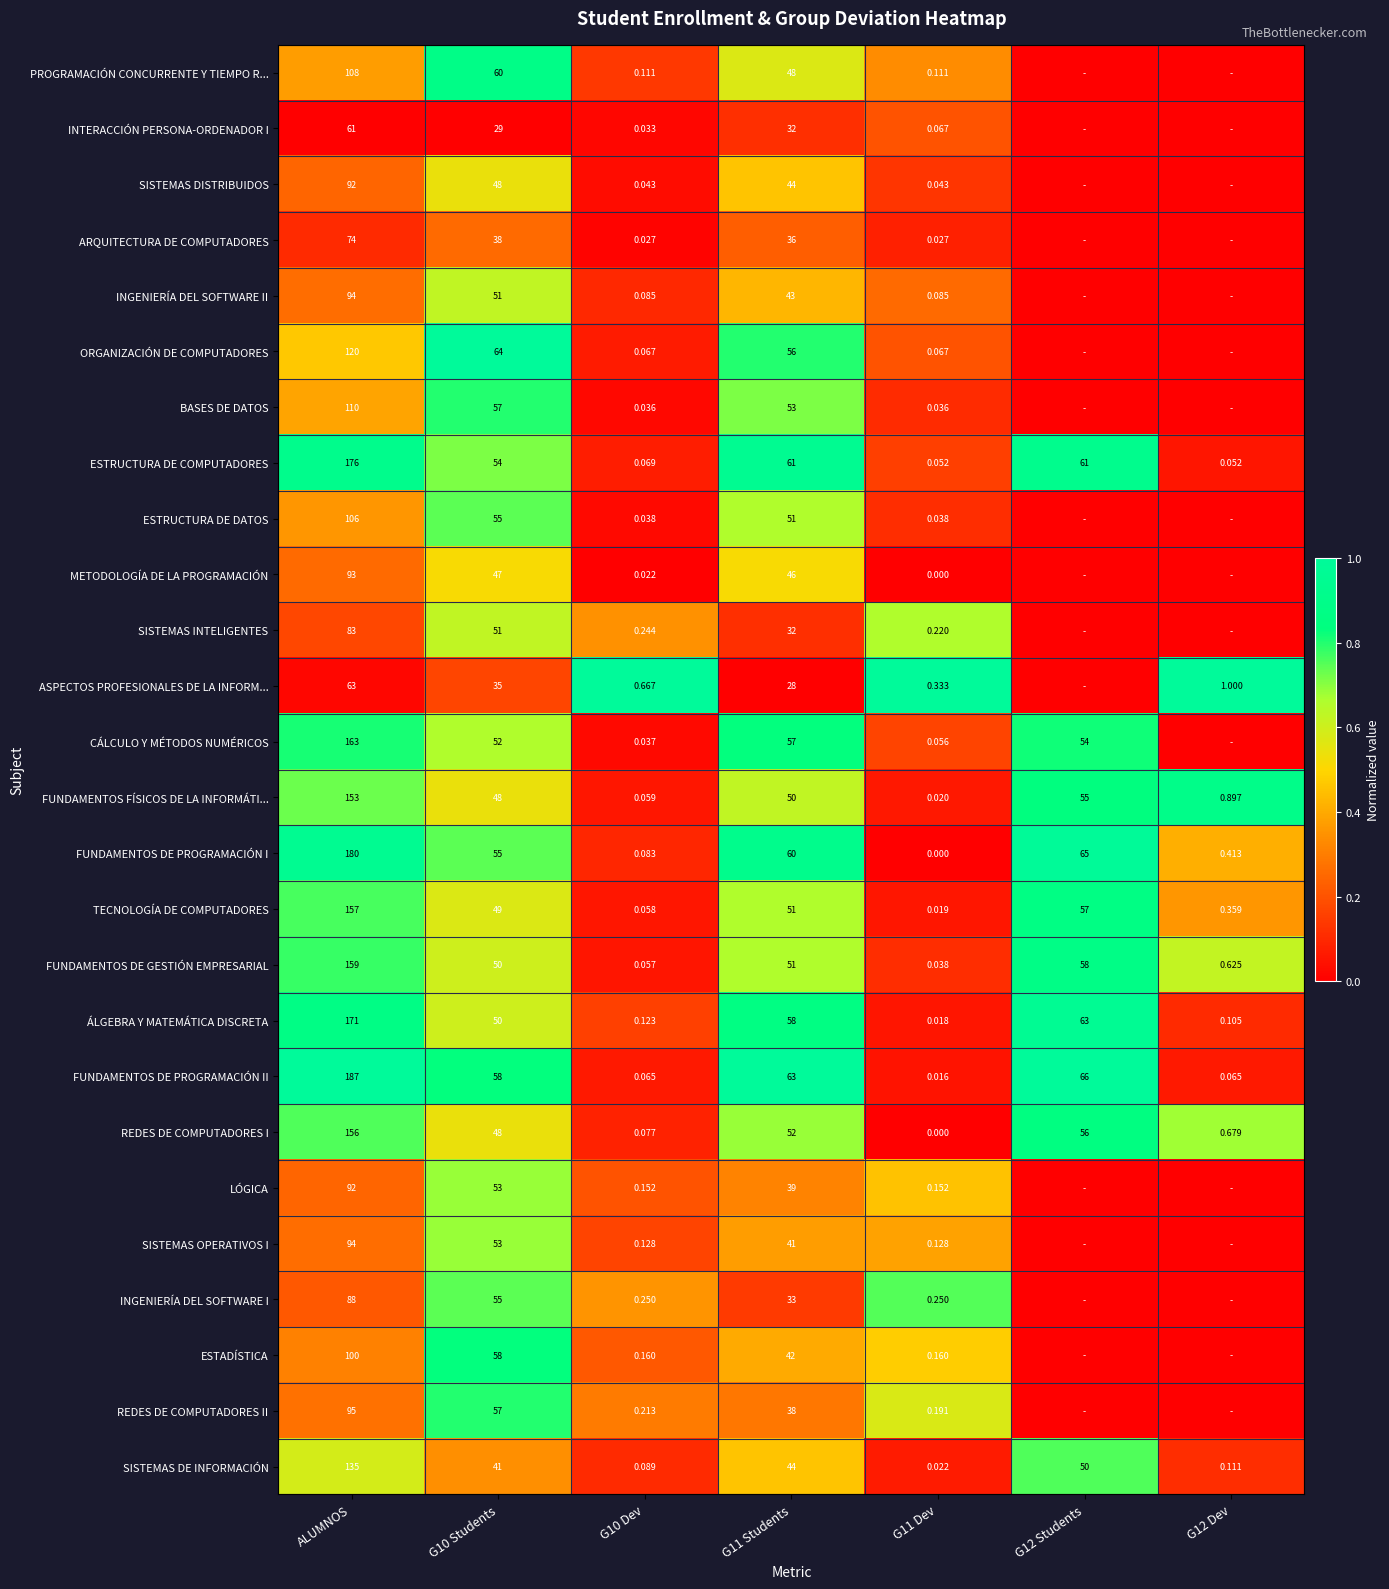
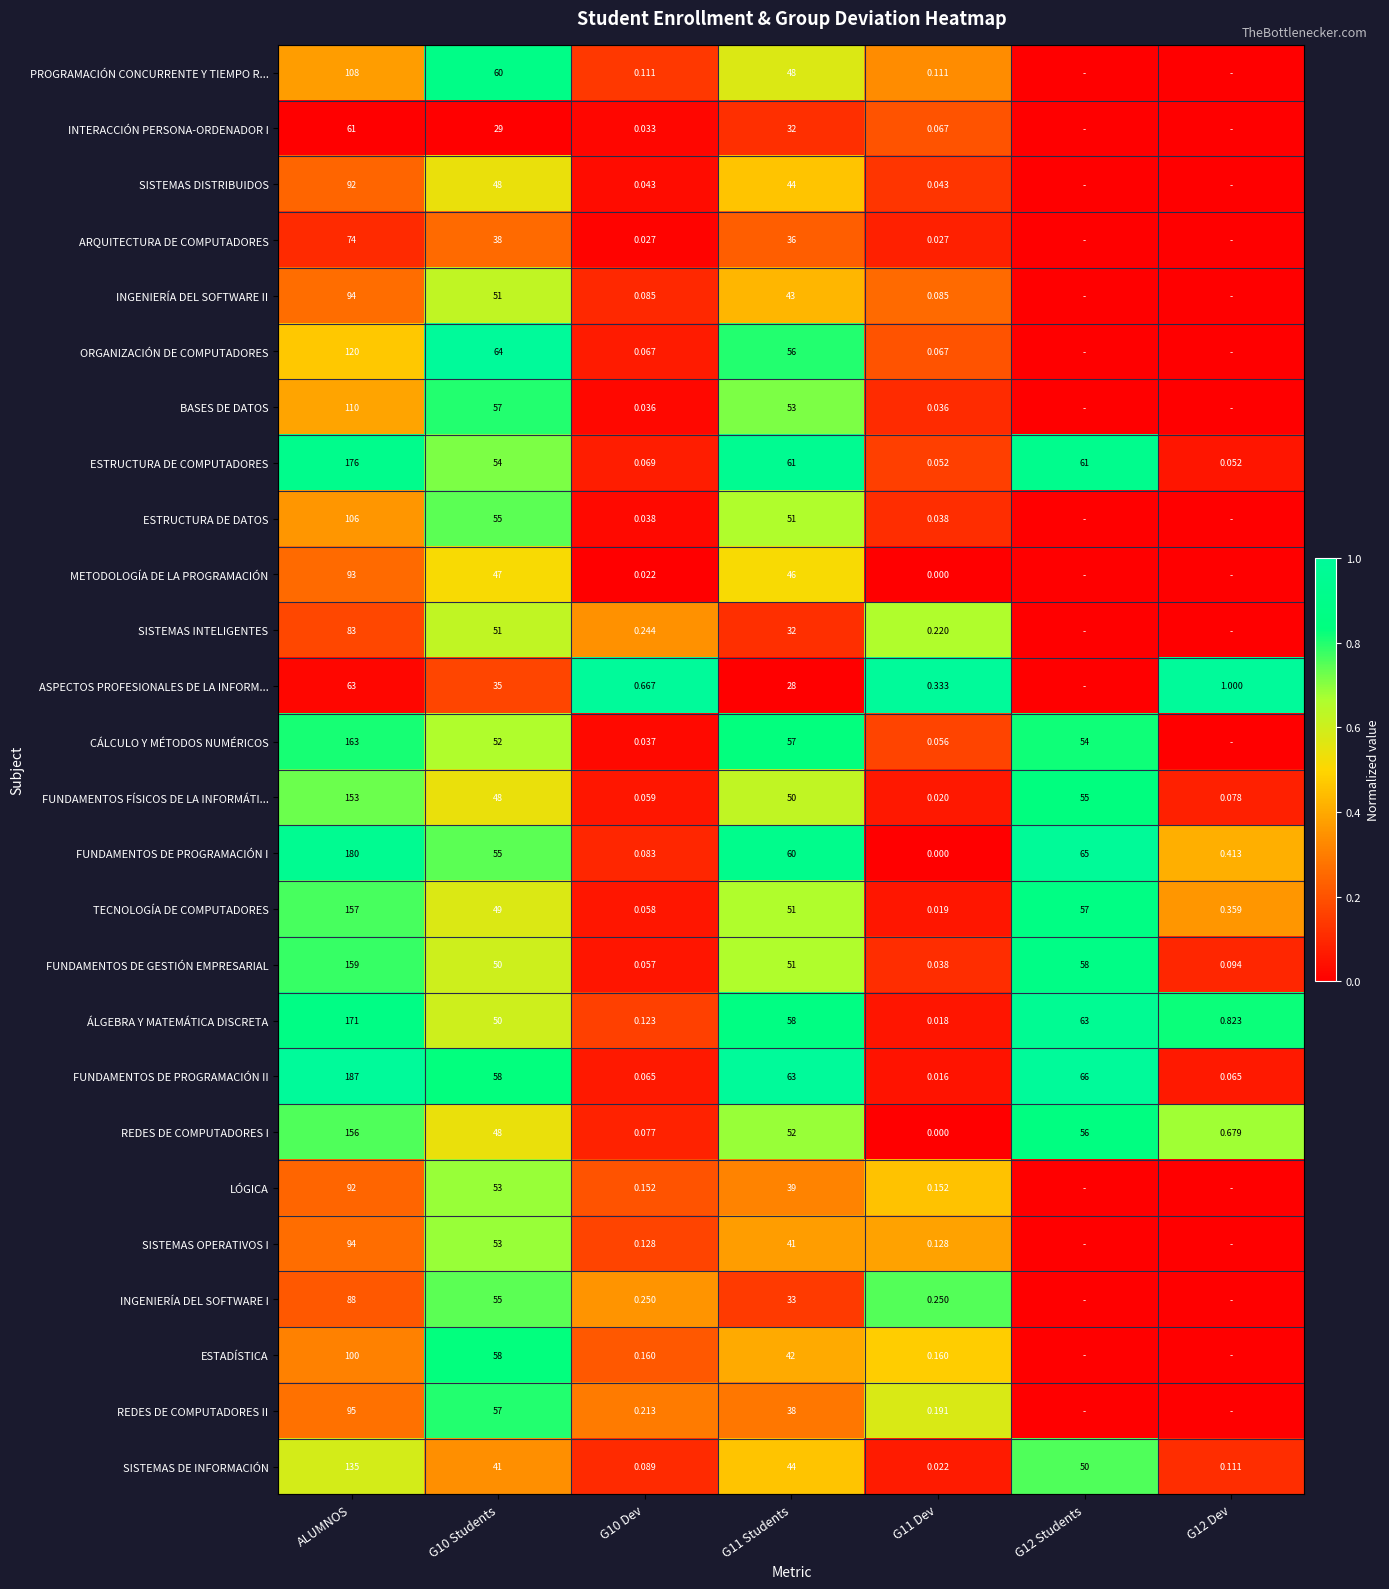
  {
    "PROGRAMACIÓN CONCURRENTE Y TIEMPO R...": {
      "ALUMNOS": 108,
      "G10 Students": 60,
      "G10 Dev": 0.111,
      "G11 Students": 48,
      "G11 Dev": 0.111
    },
    "INTERACCIÓN PERSONA-ORDENADOR I": {
      "ALUMNOS": 61,
      "G10 Students": 29,
      "G10 Dev": 0.033,
      "G11 Students": 32,
      "G11 Dev": 0.067
    },
    "SISTEMAS DISTRIBUIDOS": {
      "ALUMNOS": 92,
      "G10 Students": 48,
      "G10 Dev": 0.043,
      "G11 Students": 44,
      "G11 Dev": 0.043
    },
    "ARQUITECTURA DE COMPUTADORES": {
      "ALUMNOS": 74,
      "G10 Students": 38,
      "G10 Dev": 0.027,
      "G11 Students": 36,
      "G11 Dev": 0.027
    },
    "INGENIERÍA DEL SOFTWARE II": {
      "ALUMNOS": 94,
      "G10 Students": 51,
      "G10 Dev": 0.085,
      "G11 Students": 43,
      "G11 Dev": 0.085
    },
    "ORGANIZACIÓN DE COMPUTADORES": {
      "ALUMNOS": 120,
      "G10 Students": 64,
      "G10 Dev": 0.067,
      "G11 Students": 56,
      "G11 Dev": 0.067
    },
    "BASES DE DATOS": {
      "ALUMNOS": 110,
      "G10 Students": 57,
      "G10 Dev": 0.036,
      "G11 Students": 53,
      "G11 Dev": 0.036
    },
    "ESTRUCTURA DE COMPUTADORES": {
      "ALUMNOS": 176,
      "G10 Students": 54,
      "G10 Dev": 0.069,
      "G11 Students": 61,
      "G11 Dev": 0.052,
      "G12 Students": 61,
      "G12 Dev": 0.052
    },
    "ESTRUCTURA DE DATOS": {
      "ALUMNOS": 106,
      "G10 Students": 55,
      "G10 Dev": 0.038,
      "G11 Students": 51,
      "G11 Dev": 0.038
    },
    "METODOLOGÍA DE LA PROGRAMACIÓN": {
      "ALUMNOS": 93,
      "G10 Students": 47,
      "G10 Dev": 0.022,
      "G11 Students": 46,
      "G11 Dev": 0.000
    },
    "SISTEMAS INTELIGENTES": {
      "ALUMNOS": 83,
      "G10 Students": 51,
      "G10 Dev": 0.244,
      "G11 Students": 32,
      "G11 Dev": 0.220
    },
    "ASPECTOS PROFESIONALES DE LA INFORM...": {
      "ALUMNOS": 63,
      "G10 Students": 35,
      "G10 Dev": 0.667,
      "G11 Students": 28,
      "G11 Dev": 0.333,
      "G12 Dev": 1.000
    },
    "CÁLCULO Y MÉTODOS NUMÉRICOS": {
      "ALUMNOS": 163,
      "G10 Students": 52,
      "G10 Dev": 0.037,
      "G11 Students": 57,
      "G11 Dev": 0.056,
      "G12 Students": 54
    },
    "FUNDAMENTOS FÍSICOS DE LA INFORMÁTI...": {
      "ALUMNOS": 153,
      "G10 Students": 48,
      "G10 Dev": 0.059,
      "G11 Students": 50,
      "G11 Dev": 0.020,
      "G12 Students": 55,
-     "G12 Dev": 0.897
+     "G12 Dev": 0.078
    },
    "FUNDAMENTOS DE PROGRAMACIÓN I": {
      "ALUMNOS": 180,
      "G10 Students": 55,
      "G10 Dev": 0.083,
      "G11 Students": 60,
      "G11 Dev": 0.000,
      "G12 Students": 65,
      "G12 Dev": 0.413
    },
    "TECNOLOGÍA DE COMPUTADORES": {
      "ALUMNOS": 157,
      "G10 Students": 49,
      "G10 Dev": 0.058,
      "G11 Students": 51,
      "G11 Dev": 0.019,
      "G12 Students": 57,
      "G12 Dev": 0.359
    },
    "FUNDAMENTOS DE GESTIÓN EMPRESARIAL": {
      "ALUMNOS": 159,
      "G10 Students": 50,
      "G10 Dev": 0.057,
      "G11 Students": 51,
      "G11 Dev": 0.038,
      "G12 Students": 58,
-     "G12 Dev": 0.625
+     "G12 Dev": 0.094
    },
    "ÁLGEBRA Y MATEMÁTICA DISCRETA": {
      "ALUMNOS": 171,
      "G10 Students": 50,
      "G10 Dev": 0.123,
      "G11 Students": 58,
      "G11 Dev": 0.018,
      "G12 Students": 63,
-     "G12 Dev": 0.105
+     "G12 Dev": 0.823
    },
    "FUNDAMENTOS DE PROGRAMACIÓN II": {
      "ALUMNOS": 187,
      "G10 Students": 58,
      "G10 Dev": 0.065,
      "G11 Students": 63,
      "G11 Dev": 0.016,
      "G12 Students": 66,
      "G12 Dev": 0.065
    },
    "REDES DE COMPUTADORES I": {
      "ALUMNOS": 156,
      "G10 Students": 48,
      "G10 Dev": 0.077,
      "G11 Students": 52,
      "G11 Dev": 0.000,
      "G12 Students": 56,
      "G12 Dev": 0.679
    },
    "LÓGICA": {
      "ALUMNOS": 92,
      "G10 Students": 53,
      "G10 Dev": 0.152,
      "G11 Students": 39,
      "G11 Dev": 0.152
    },
    "SISTEMAS OPERATIVOS I": {
      "ALUMNOS": 94,
      "G10 Students": 53,
      "G10 Dev": 0.128,
      "G11 Students": 41,
      "G11 Dev": 0.128
    },
    "INGENIERÍA DEL SOFTWARE I": {
      "ALUMNOS": 88,
      "G10 Students": 55,
      "G10 Dev": 0.250,
      "G11 Students": 33,
      "G11 Dev": 0.250
    },
    "ESTADÍSTICA": {
      "ALUMNOS": 100,
      "G10 Students": 58,
      "G10 Dev": 0.160,
      "G11 Students": 42,
      "G11 Dev": 0.160
    },
    "REDES DE COMPUTADORES II": {
      "ALUMNOS": 95,
      "G10 Students": 57,
      "G10 Dev": 0.213,
      "G11 Students": 38,
      "G11 Dev": 0.191
    },
    "SISTEMAS DE INFORMACIÓN": {
      "ALUMNOS": 135,
      "G10 Students": 41,
      "G10 Dev": 0.089,
      "G11 Students": 44,
      "G11 Dev": 0.022,
      "G12 Students": 50,
      "G12 Dev": 0.111
    }
  }
